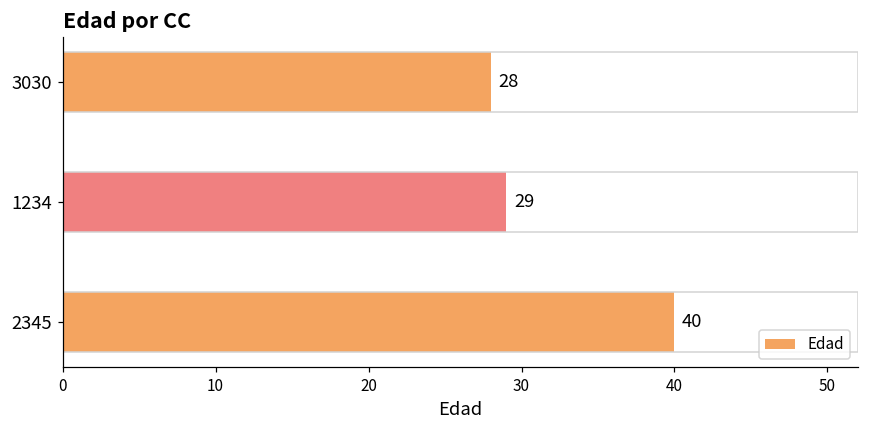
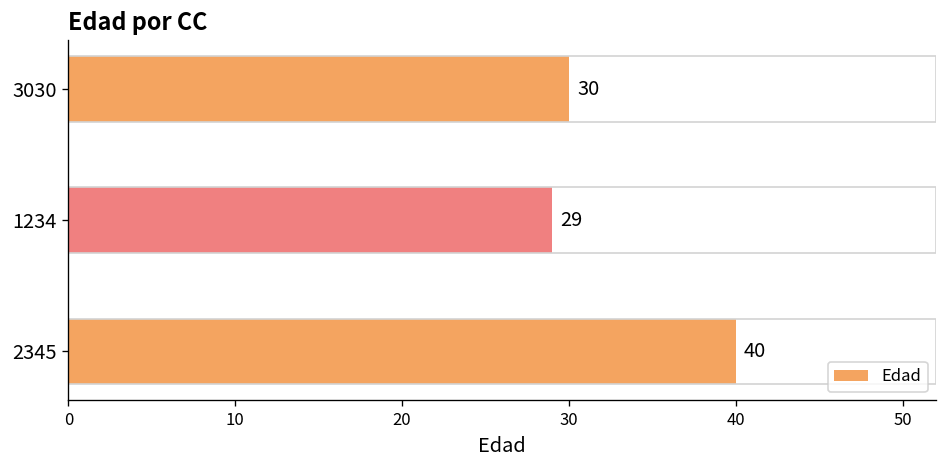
  {
-   "3030": 28,
+   "3030": 30,
    "1234": 29,
    "2345": 40
  }
